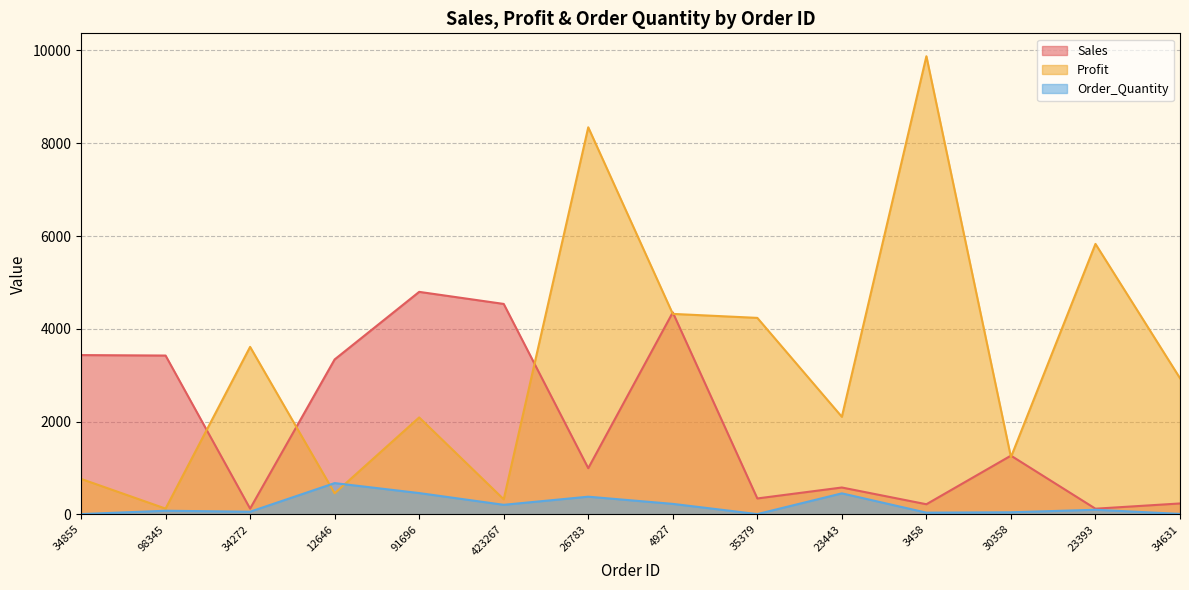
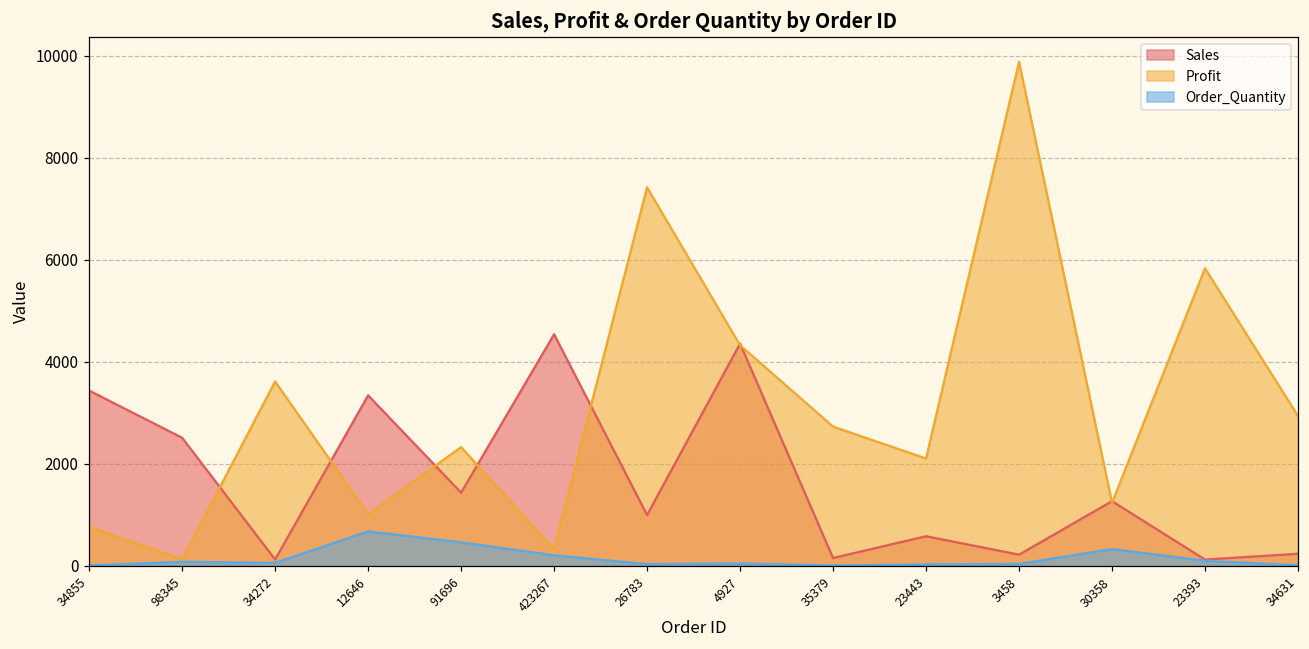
  {
    "Sales": {
      "34855": 3400,
-     "98345": 3400,
+     "98345": 2500,
      "34272": 100,
      "12646": 3300,
-     "91696": 4800,
+     "91696": 1400,
      "423267": 4500,
      "26783": 1000,
-     "35379": 300,
+     "35379": 200,
      "23443": 600,
      "3458": 200,
      "34631": 200
    },
    "Profit": {
      "34855": 800,
      "34272": 3600,
-     "12646": 500,
-     "91696": 2100,
+     "12646": 1000,
+     "91696": 2300,
      "423267": 300,
-     "26783": 8300,
-     "35379": 4200,
+     "26783": 7400,
+     "35379": 2700,
      "23443": 2100,
      "3458": 9900,
      "23393": 5800,
      "34631": 2900
    },
    "Order_Quantity": {
      "34855": 0,
      "34272": 100,
      "12646": 700,
      "91696": 500,
      "423267": 200,
-     "26783": 400,
-     "4927": 200,
+     "26783": 0,
+     "4927": 0,
      "35379": 0,
-     "23443": 500,
+     "23443": 0,
      "3458": 0,
-     "30358": 0,
+     "30358": 300,
      "34631": 0
    }
  }
